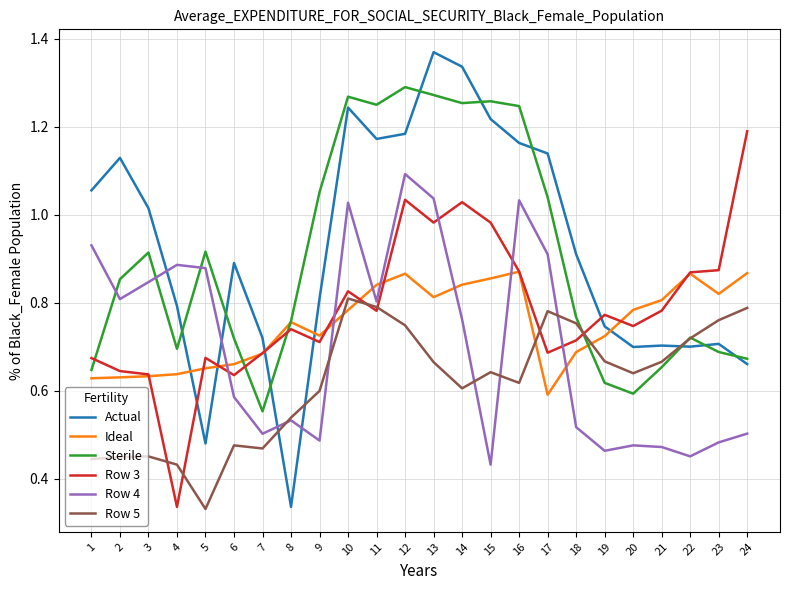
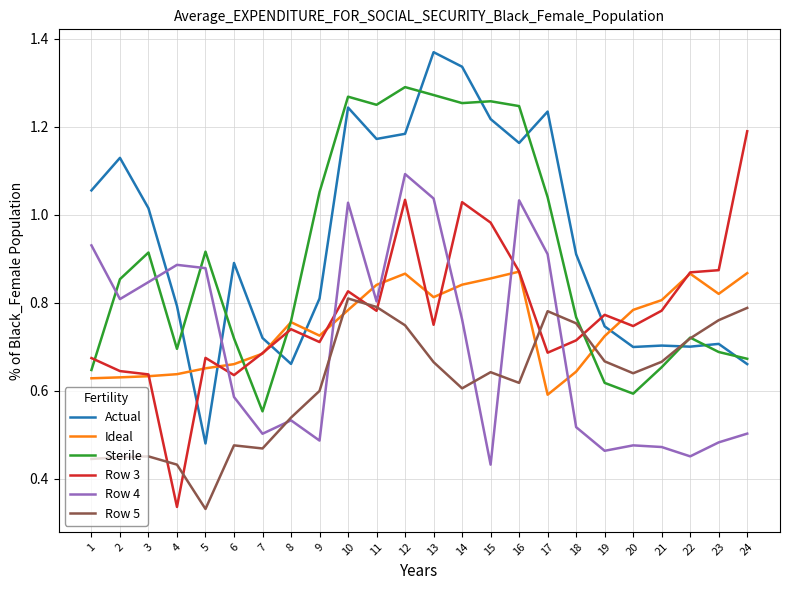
  {
    "Actual": {
      "1": 1.06,
      "2": 1.13,
      "3": 1.01,
      "4": 0.79,
      "5": 0.48,
      "6": 0.89,
      "7": 0.72,
-     "8": 0.34,
+     "8": 0.66,
      "9": 0.81,
      "10": 1.24,
      "11": 1.17,
      "12": 1.18,
      "13": 1.37,
      "14": 1.34,
      "15": 1.22,
      "16": 1.16,
-     "17": 1.14,
+     "17": 1.23,
      "18": 0.91,
      "19": 0.75,
      "20": 0.70,
      "21": 0.70,
      "22": 0.70,
      "23": 0.71,
      "24": 0.66
    },
    "Ideal": {
      "1": 0.63,
      "2": 0.63,
      "4": 0.64,
      "5": 0.65,
      "6": 0.66,
      "9": 0.72,
      "10": 0.78,
      "11": 0.84,
      "12": 0.87,
      "13": 0.81,
      "14": 0.84,
      "15": 0.85,
      "17": 0.59,
-     "18": 0.69,
+     "18": 0.64,
      "19": 0.72,
      "20": 0.78,
      "21": 0.81,
      "23": 0.82,
      "24": 0.87
    },
    "Sterile": {
      "1": 0.65,
      "2": 0.85,
      "3": 0.91,
      "4": 0.69,
      "5": 0.92,
      "6": 0.72,
      "7": 0.55,
      "9": 1.05,
      "10": 1.27,
      "11": 1.25,
      "12": 1.29,
      "13": 1.27,
      "14": 1.25,
      "15": 1.26,
      "16": 1.25,
      "17": 1.04,
      "18": 0.77,
      "19": 0.62,
      "20": 0.59,
      "21": 0.65,
      "23": 0.69,
      "24": 0.67
    },
    "Row 3": {
      "1": 0.67,
      "2": 0.64,
      "4": 0.34,
      "5": 0.67,
      "6": 0.64,
      "8": 0.74,
      "9": 0.71,
      "10": 0.83,
      "11": 0.78,
      "12": 1.03,
-     "13": 0.98,
+     "13": 0.75,
      "14": 1.03,
      "15": 0.98,
      "17": 0.69,
      "18": 0.71,
      "19": 0.77,
      "20": 0.75,
      "21": 0.78,
      "23": 0.87,
      "24": 1.19
    },
    "Row 4": {
      "1": 0.93,
      "2": 0.81,
      "3": 0.85,
      "4": 0.89,
      "5": 0.88,
      "6": 0.59,
      "7": 0.50,
      "8": 0.53,
      "9": 0.49,
      "10": 1.03,
      "11": 0.80,
      "12": 1.09,
      "13": 1.04,
      "14": 0.76,
      "15": 0.43,
      "16": 1.03,
      "17": 0.91,
      "18": 0.52,
      "19": 0.46,
      "20": 0.48,
      "21": 0.47,
      "22": 0.45,
      "23": 0.48,
      "24": 0.50
    },
    "Row 5": {
      "3": 0.45,
      "4": 0.43,
      "5": 0.33,
      "6": 0.48,
      "7": 0.47,
      "8": 0.54,
      "9": 0.60,
      "10": 0.81,
      "11": 0.79,
      "12": 0.75,
      "13": 0.66,
      "14": 0.61,
      "15": 0.64,
      "16": 0.62,
      "17": 0.78,
      "18": 0.75,
      "19": 0.67,
      "20": 0.64,
      "21": 0.67,
      "23": 0.76,
      "24": 0.79
    }
  }
